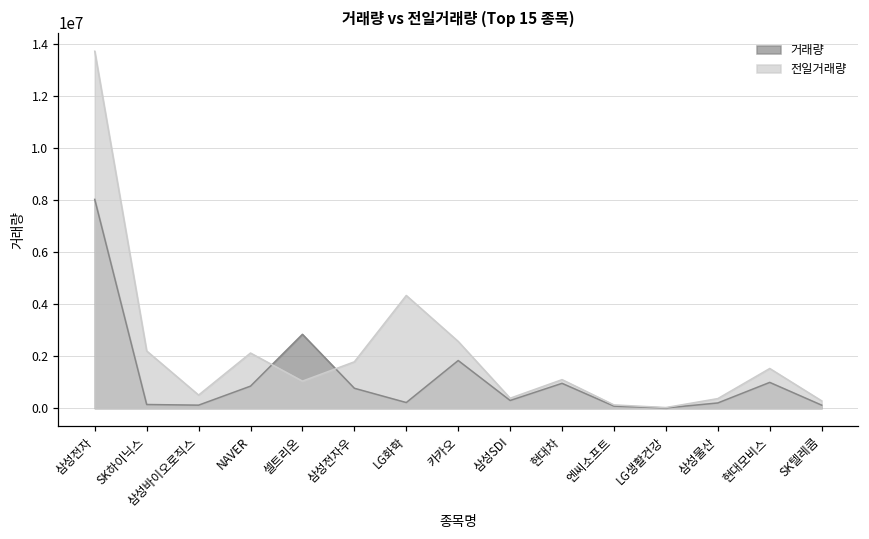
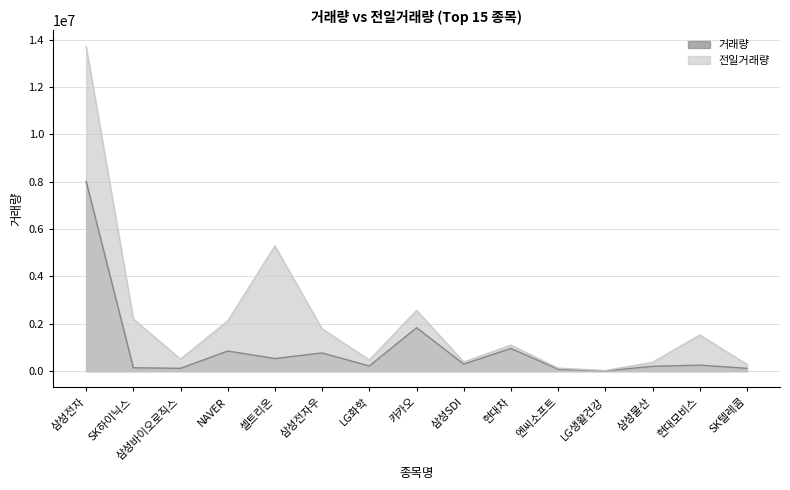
  {
    "거래량": {
      "삼성전자": 8000000,
      "SK하이닉스": 100000,
      "삼성바이오로직스": 100000,
      "NAVER": 800000,
-     "셀트리온": 2800000,
+     "셀트리온": 500000,
      "삼성전자우": 800000,
      "LG화학": 200000,
      "카카오": 1800000,
      "현대차": 1000000,
      "삼성물산": 200000,
-     "현대모비스": 1000000,
+     "현대모비스": 300000,
      "SK텔레콤": 100000
    },
    "전일거래량": {
      "삼성전자": 13700000,
      "SK하이닉스": 2200000,
      "삼성바이오로직스": 500000,
      "NAVER": 2100000,
-     "셀트리온": 1000000,
+     "셀트리온": 5300000,
      "삼성전자우": 1800000,
-     "LG화학": 4300000,
+     "LG화학": 500000,
      "카카오": 2600000,
      "현대차": 1100000,
      "삼성물산": 400000,
      "현대모비스": 1500000,
      "SK텔레콤": 300000
    }
  }
